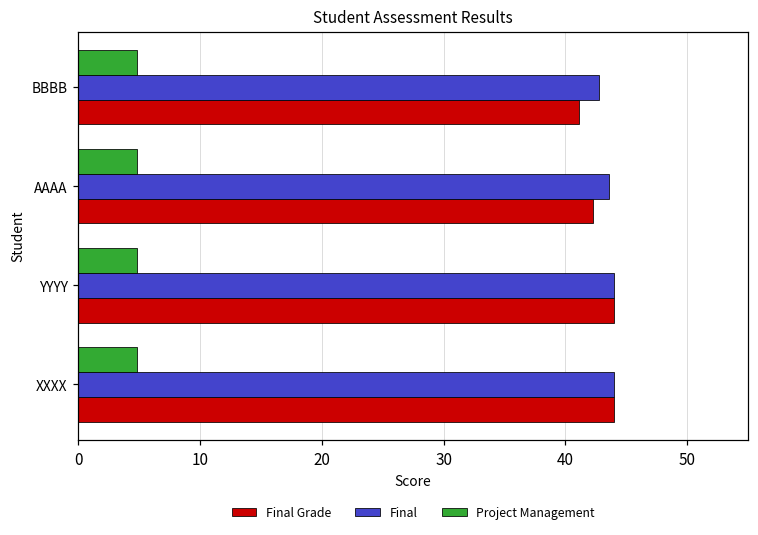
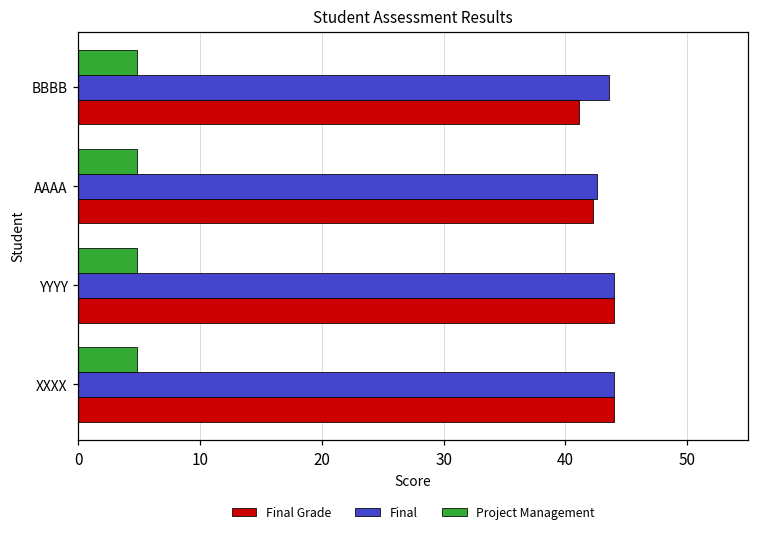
  {
    "Final Grade": {
      "BBBB": 41.1,
      "AAAA": 42.3,
      "YYYY": 44.0,
      "XXXX": 44.0
    },
    "Final": {
-     "BBBB": 42.8,
-     "AAAA": 43.6,
+     "BBBB": 43.6,
+     "AAAA": 42.6,
      "YYYY": 44.0,
      "XXXX": 44.0
    },
    "Project Management": {
      "BBBB": 4.8,
      "AAAA": 4.8,
      "YYYY": 4.8,
      "XXXX": 4.8
    }
  }
